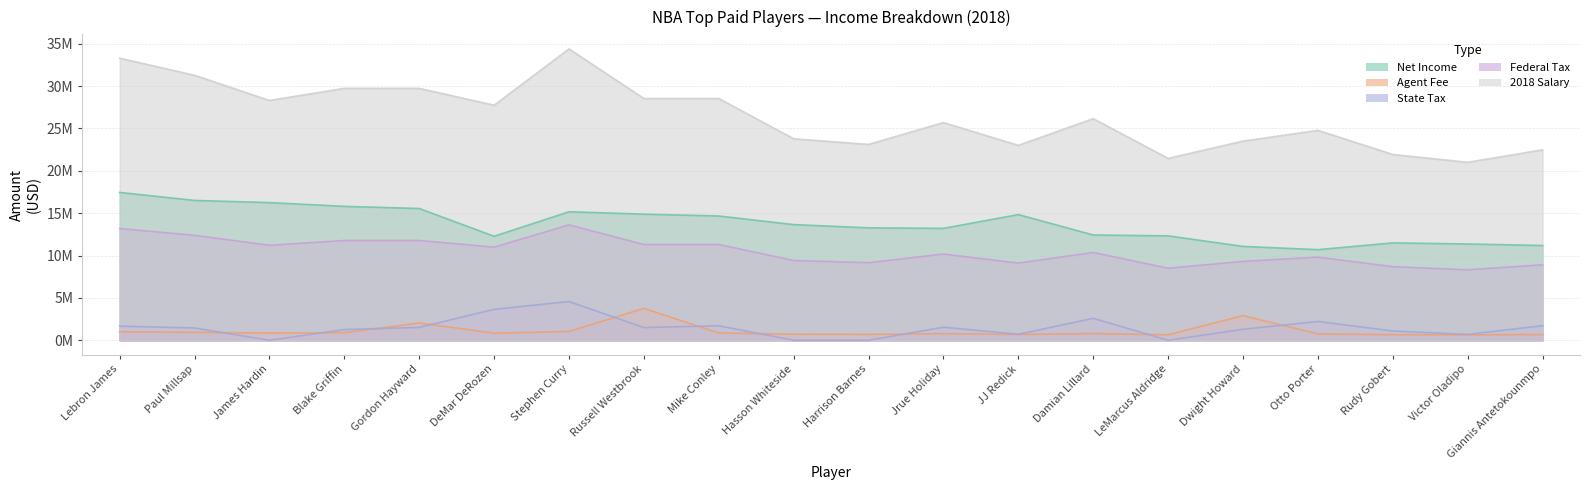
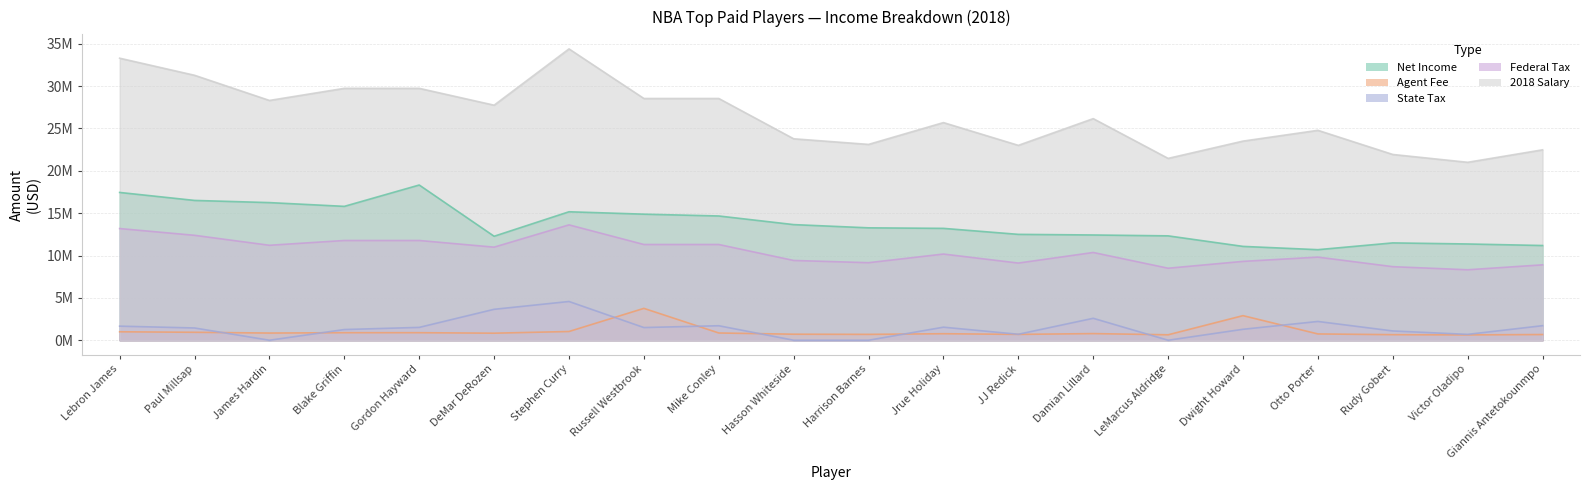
  {
    "Net Income": {
      "Lebron James": 17000000,
      "Paul Millsap": 17000000,
      "James Hardin": 16000000,
      "Blake Griffin": 16000000,
-     "Gordon Hayward": 16000000,
+     "Gordon Hayward": 18000000,
      "DeMar DeRozen": 12000000,
      "Stephen Curry": 15000000,
      "Russell Westbrook": 15000000,
      "Mike Conley": 15000000,
      "Hasson Whiteside": 14000000,
      "Harrison Barnes": 13000000,
      "Jrue Holiday": 13000000,
-     "JJ Redick": 15000000,
+     "JJ Redick": 12000000,
      "Damian Lillard": 12000000,
      "LeMarcus Aldridge": 12000000,
      "Dwight Howard": 11000000,
      "Otto Porter": 11000000,
      "Rudy Gobert": 11000000,
      "Victor Oladipo": 11000000,
      "Giannis Antetokounmpo": 11000000
    },
    "Agent Fee": {
      "Lebron James": 1000000,
      "Paul Millsap": 1000000,
      "James Hardin": 1000000,
      "Blake Griffin": 1000000,
-     "Gordon Hayward": 2000000,
+     "Gordon Hayward": 1000000,
      "DeMar DeRozen": 1000000,
      "Stephen Curry": 1000000,
      "Russell Westbrook": 4000000,
      "Mike Conley": 1000000,
      "Hasson Whiteside": 1000000,
      "Harrison Barnes": 1000000,
      "Jrue Holiday": 1000000,
      "Damian Lillard": 1000000,
      "LeMarcus Aldridge": 1000000,
      "Dwight Howard": 3000000,
      "Otto Porter": 1000000,
      "Rudy Gobert": 1000000,
      "Giannis Antetokounmpo": 1000000
    }
  }
